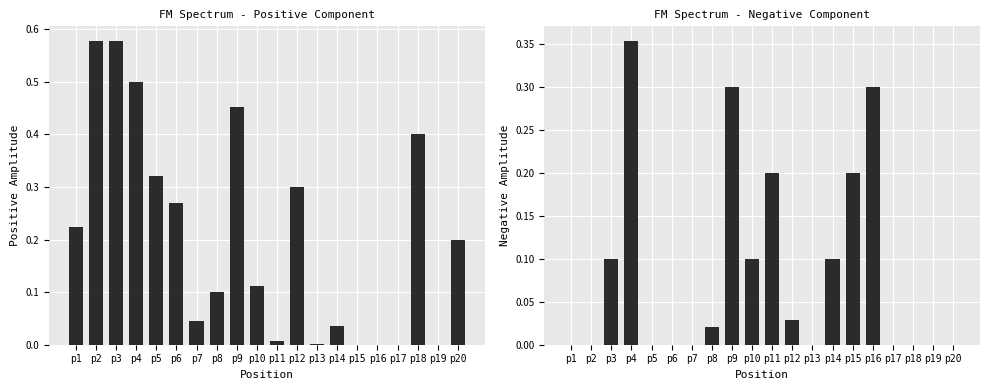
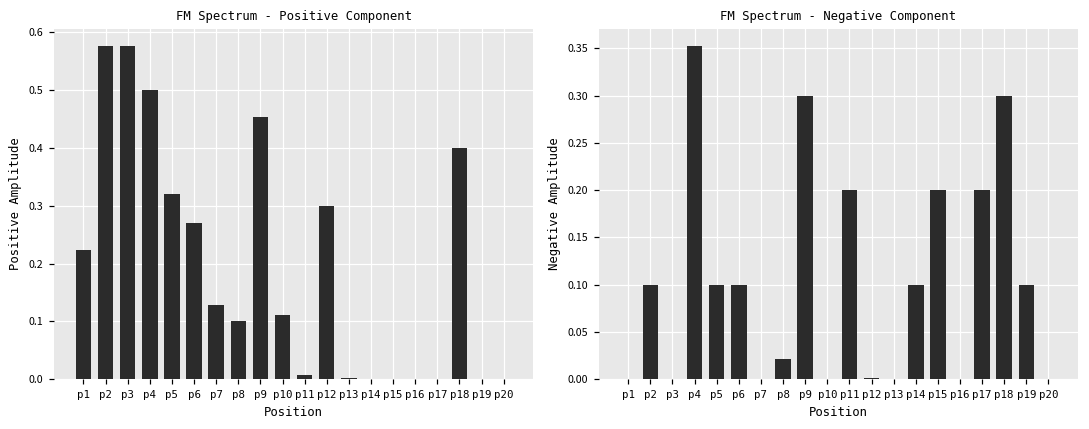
  {
    "FM Spectrum - Positive Component": {
      "p1": 0.22,
      "p2": 0.58,
      "p3": 0.58,
      "p4": 0.50,
      "p5": 0.32,
      "p6": 0.27,
-     "p7": 0.04,
+     "p7": 0.13,
      "p8": 0.10,
      "p9": 0.45,
      "p10": 0.11,
      "p11": 0.01,
      "p12": 0.30,
-     "p14": 0.04,
+     "p14": 0.00,
      "p16": 0.00,
      "p18": 0.40,
-     "p20": 0.2
+     "p20": 0.0
    },
    "FM Spectrum - Negative Component": {
      "p1": 0.00,
-     "p2": 0.0,
-     "p3": 0.1,
+     "p2": 0.1,
+     "p3": 0.0,
      "p4": 0.35,
-     "p5": 0.0,
-     "p6": 0.0,
+     "p5": 0.1,
+     "p6": 0.1,
      "p7": 0.00,
      "p8": 0.02,
      "p9": 0.30,
-     "p10": 0.1,
+     "p10": 0.0,
      "p11": 0.20,
-     "p12": 0.03,
+     "p12": 0.00,
      "p13": 0.00,
      "p14": 0.10,
      "p15": 0.20,
-     "p16": 0.3,
-     "p17": 0.0,
-     "p18": 0.0,
-     "p19": 0.0,
+     "p16": 0.0,
+     "p17": 0.2,
+     "p18": 0.3,
+     "p19": 0.1,
      "p20": 0.00
    }
  }
